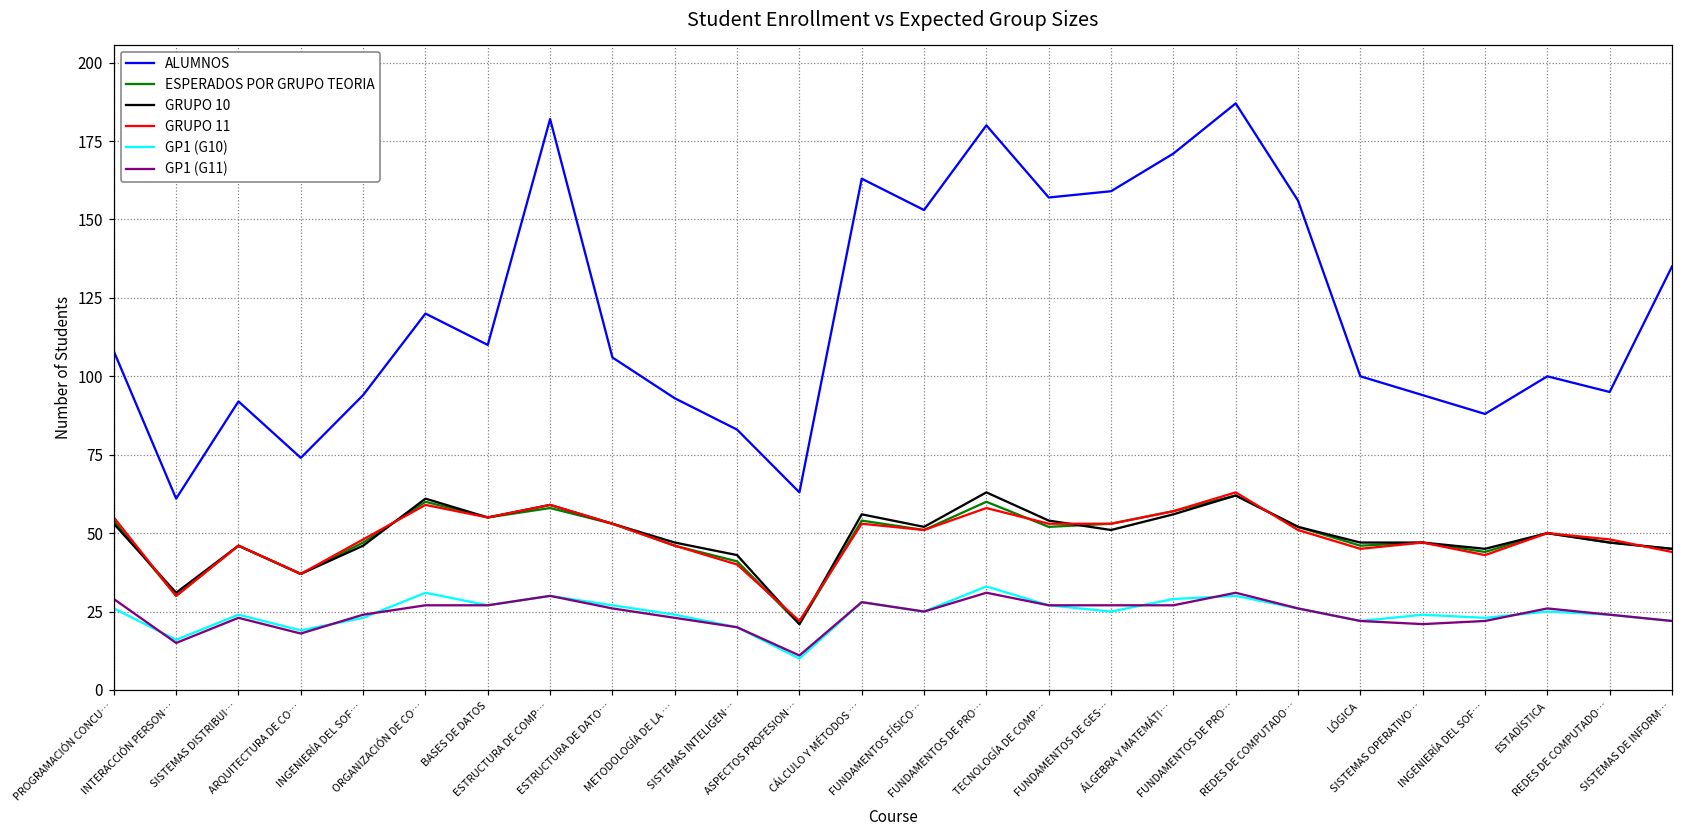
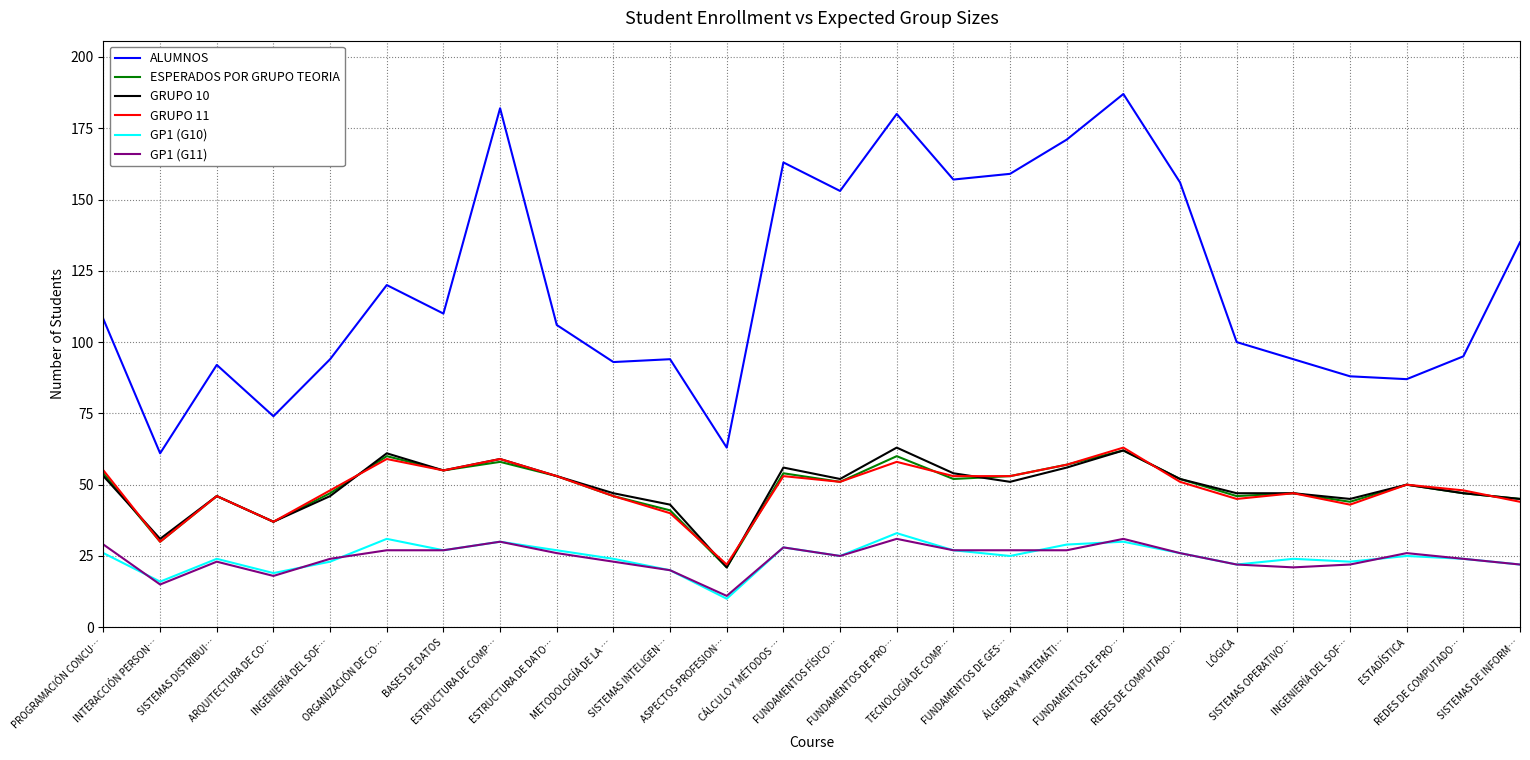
  {
    "ALUMNOS": {
      "PROGRAMACIÓN CONCU…": 108,
      "INTERACCIÓN PERSON…": 61,
      "SISTEMAS DISTRIBUI…": 92,
      "ARQUITECTURA DE CO…": 74,
      "ORGANIZACIÓN DE CO…": 120,
      "BASES DE DATOS": 110,
      "ESTRUCTURA DE COMP…": 182,
      "ESTRUCTURA DE DATO…": 106,
      "METODOLOGÍA DE LA …": 93,
-     "SISTEMAS INTELIGEN…": 83,
+     "SISTEMAS INTELIGEN…": 94,
      "ASPECTOS PROFESION…": 63,
      "CÁLCULO Y MÉTODOS …": 163,
      "FUNDAMENTOS FÍSICO…": 153,
      "TECNOLOGÍA DE COMP…": 157,
      "FUNDAMENTOS DE GES…": 159,
      "ÁLGEBRA Y MATEMÁTI…": 171,
      "LÓGICA": 100,
      "SISTEMAS OPERATIVO…": 94,
-     "ESTADÍSTICA": 100,
+     "ESTADÍSTICA": 87,
      "SISTEMAS DE INFORM…": 135
    },
    "ESPERADOS POR GRUPO TEORIA": {
      "PROGRAMACIÓN CONCU…": 54,
      "ORGANIZACIÓN DE CO…": 60,
      "ESTRUCTURA DE COMP…": 58,
      "SISTEMAS INTELIGEN…": 41,
      "CÁLCULO Y MÉTODOS …": 54,
      "TECNOLOGÍA DE COMP…": 52,
      "LÓGICA": 46
    },
    "GRUPO 10": {
      "PROGRAMACIÓN CONCU…": 53,
      "INTERACCIÓN PERSON…": 31,
      "ORGANIZACIÓN DE CO…": 61,
      "METODOLOGÍA DE LA …": 47,
      "SISTEMAS INTELIGEN…": 43,
      "CÁLCULO Y MÉTODOS …": 56,
      "FUNDAMENTOS FÍSICO…": 52,
      "TECNOLOGÍA DE COMP…": 54,
      "FUNDAMENTOS DE GES…": 51,
      "ÁLGEBRA Y MATEMÁTI…": 56,
      "LÓGICA": 47
    },
    "GRUPO 11": {
      "PROGRAMACIÓN CONCU…": 55,
      "ORGANIZACIÓN DE CO…": 59,
      "SISTEMAS INTELIGEN…": 40,
      "ASPECTOS PROFESION…": 22,
      "CÁLCULO Y MÉTODOS …": 53,
      "TECNOLOGÍA DE COMP…": 53,
      "LÓGICA": 45,
      "SISTEMAS DE INFORM…": 44
    },
    "GP1 (G10)": {
      "PROGRAMACIÓN CONCU…": 26,
      "INTERACCIÓN PERSON…": 16,
      "SISTEMAS DISTRIBUI…": 24,
      "ARQUITECTURA DE CO…": 19,
      "ORGANIZACIÓN DE CO…": 31,
      "ESTRUCTURA DE DATO…": 27,
      "METODOLOGÍA DE LA …": 24,
      "ASPECTOS PROFESION…": 10,
      "FUNDAMENTOS DE GES…": 25,
      "ÁLGEBRA Y MATEMÁTI…": 29,
      "SISTEMAS OPERATIVO…": 24,
      "ESTADÍSTICA": 25
    },
    "GP1 (G11)": {
      "PROGRAMACIÓN CONCU…": 29,
      "INTERACCIÓN PERSON…": 15,
      "SISTEMAS DISTRIBUI…": 23,
      "ARQUITECTURA DE CO…": 18,
      "ORGANIZACIÓN DE CO…": 27,
      "ESTRUCTURA DE DATO…": 26,
      "METODOLOGÍA DE LA …": 23,
      "ASPECTOS PROFESION…": 11,
      "FUNDAMENTOS DE GES…": 27,
      "ÁLGEBRA Y MATEMÁTI…": 27,
      "SISTEMAS OPERATIVO…": 21,
      "ESTADÍSTICA": 26
    }
  }
